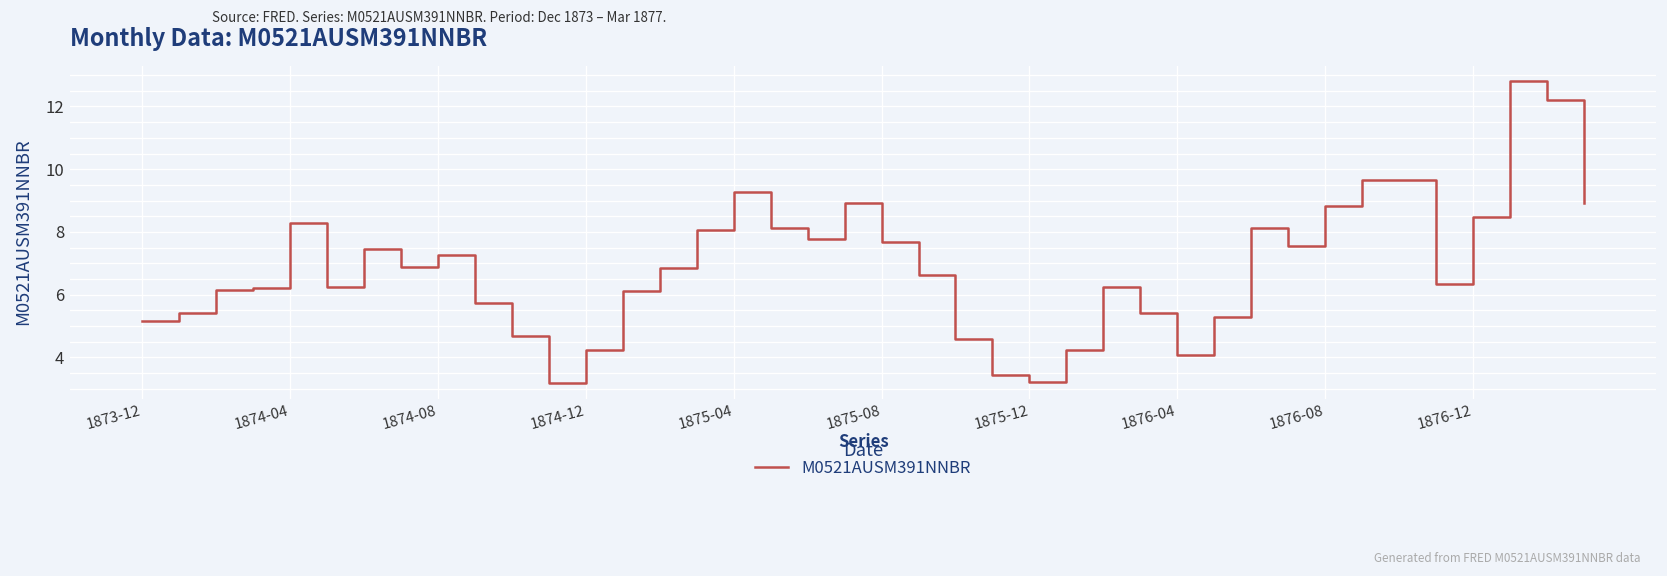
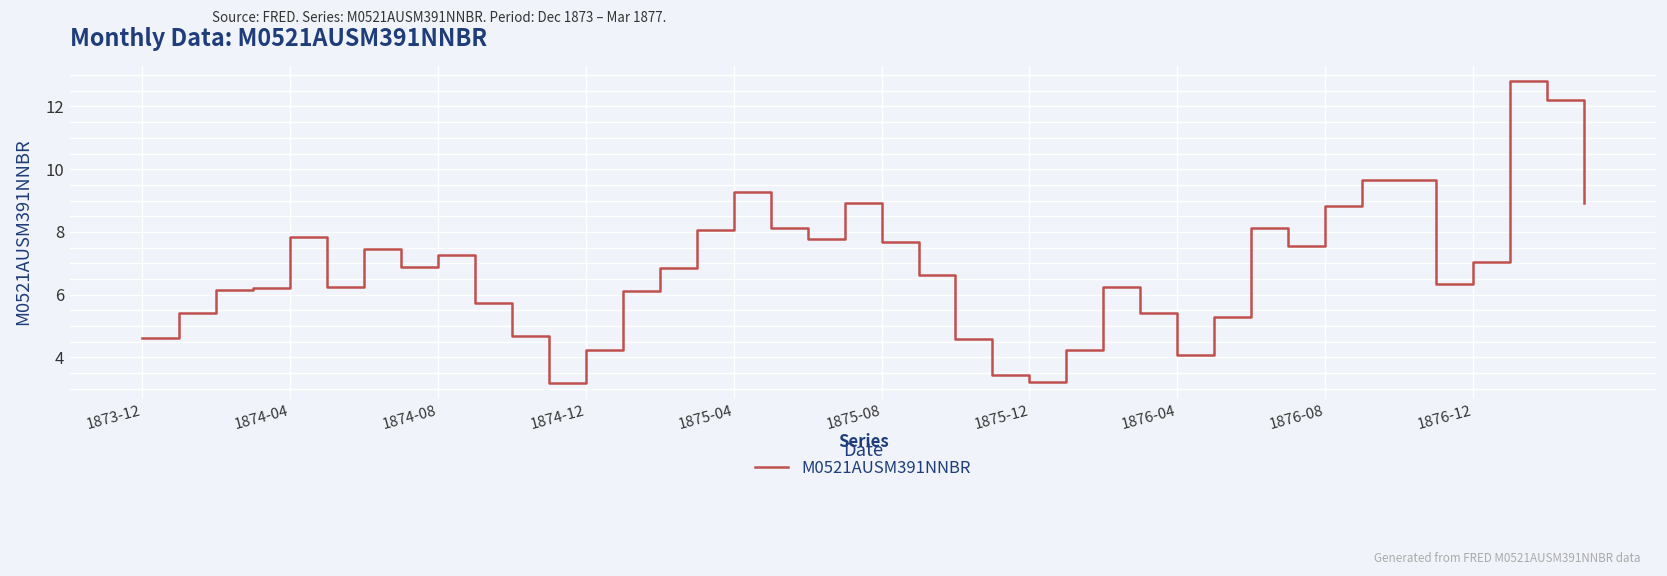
  {
-   "1873-12": 5.2,
-   "1874-04": 8.3,
+   "1873-12": 4.6,
+   "1874-04": 7.8,
    "1874-08": 7.3,
    "1874-12": 4.2,
    "1875-04": 9.3,
    "1875-08": 7.7,
    "1875-12": 3.2,
    "1876-04": 4.1,
    "1876-08": 8.8,
-   "1876-12": 8.5
+   "1876-12": 7.0
  }
